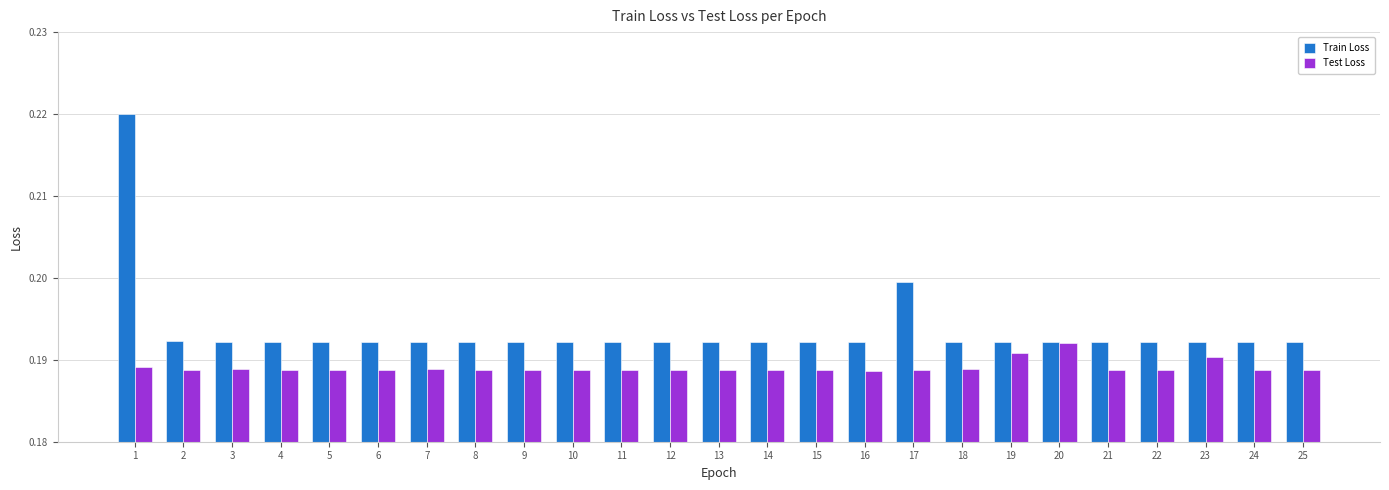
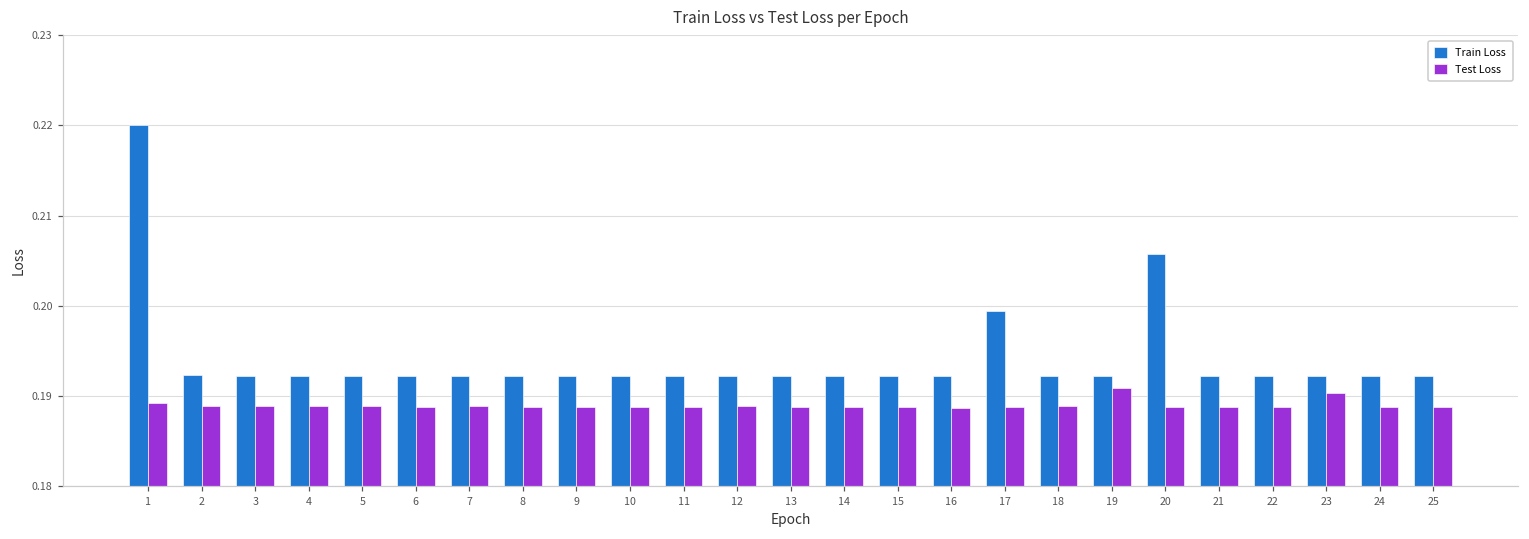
  {
    "Train Loss": {
      "1": 0.220,
      "2": 0.192,
      "3": 0.192,
      "4": 0.192,
      "5": 0.192,
      "6": 0.192,
      "7": 0.192,
      "8": 0.192,
      "9": 0.192,
      "10": 0.192,
      "11": 0.192,
      "12": 0.192,
      "13": 0.192,
      "14": 0.192,
      "15": 0.192,
      "16": 0.192,
      "17": 0.199,
      "18": 0.192,
      "19": 0.192,
-     "20": 0.192,
+     "20": 0.206,
      "21": 0.192,
      "22": 0.192,
      "23": 0.192,
      "24": 0.192,
      "25": 0.192
    },
    "Test Loss": {
      "1": 0.189,
      "2": 0.189,
      "3": 0.189,
      "4": 0.189,
      "5": 0.189,
      "6": 0.189,
      "7": 0.189,
      "8": 0.189,
      "9": 0.189,
      "10": 0.189,
      "11": 0.189,
      "12": 0.189,
      "13": 0.189,
      "14": 0.189,
      "15": 0.189,
      "16": 0.189,
      "17": 0.189,
      "18": 0.189,
      "19": 0.191,
-     "20": 0.192,
+     "20": 0.189,
      "21": 0.189,
      "22": 0.189,
      "23": 0.190,
      "24": 0.189,
      "25": 0.189
    }
  }
